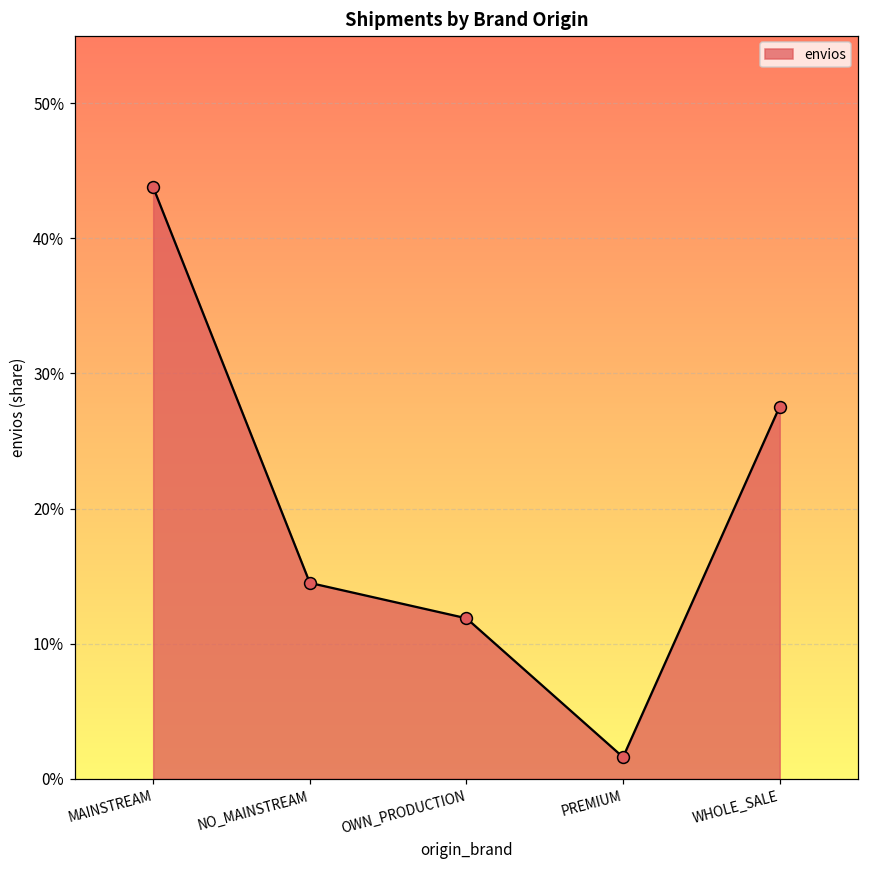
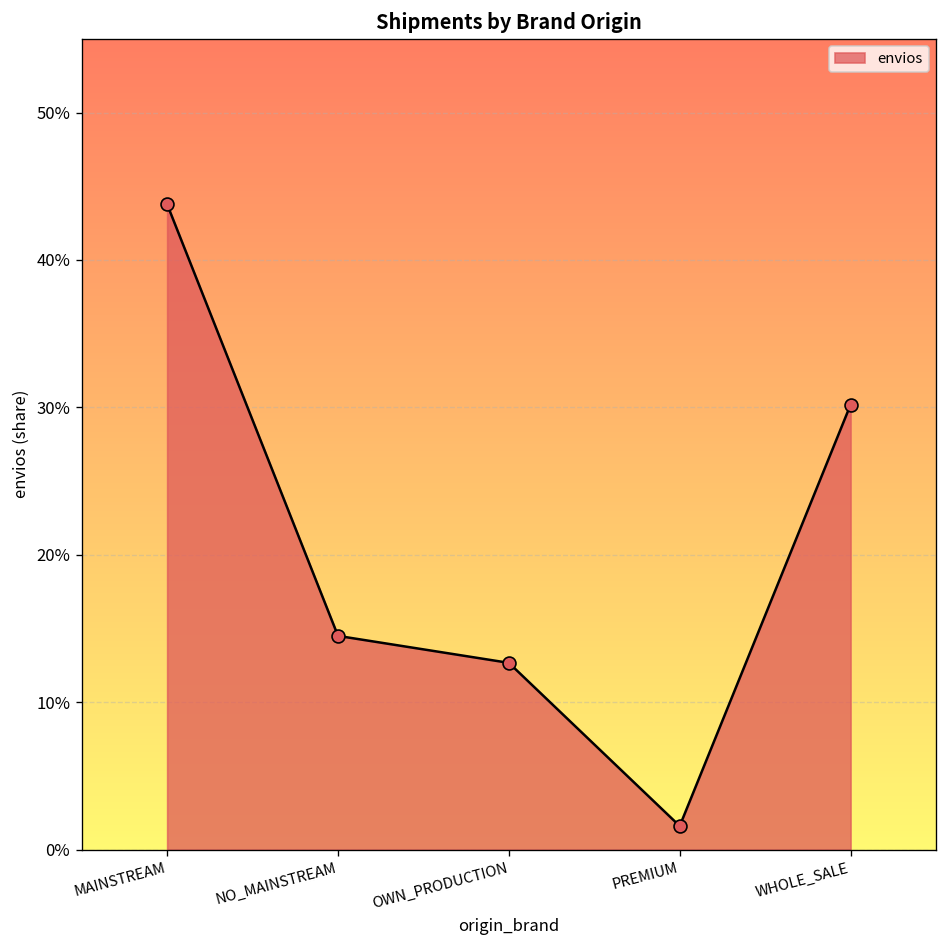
  {
    "MAINSTREAM": "43.8%",
    "NO_MAINSTREAM": "14.5%",
-   "OWN_PRODUCTION": "11.9%",
+   "OWN_PRODUCTION": "12.7%",
    "PREMIUM": "1.6%",
-   "WHOLE_SALE": "27.5%"
+   "WHOLE_SALE": "30.2%"
  }
